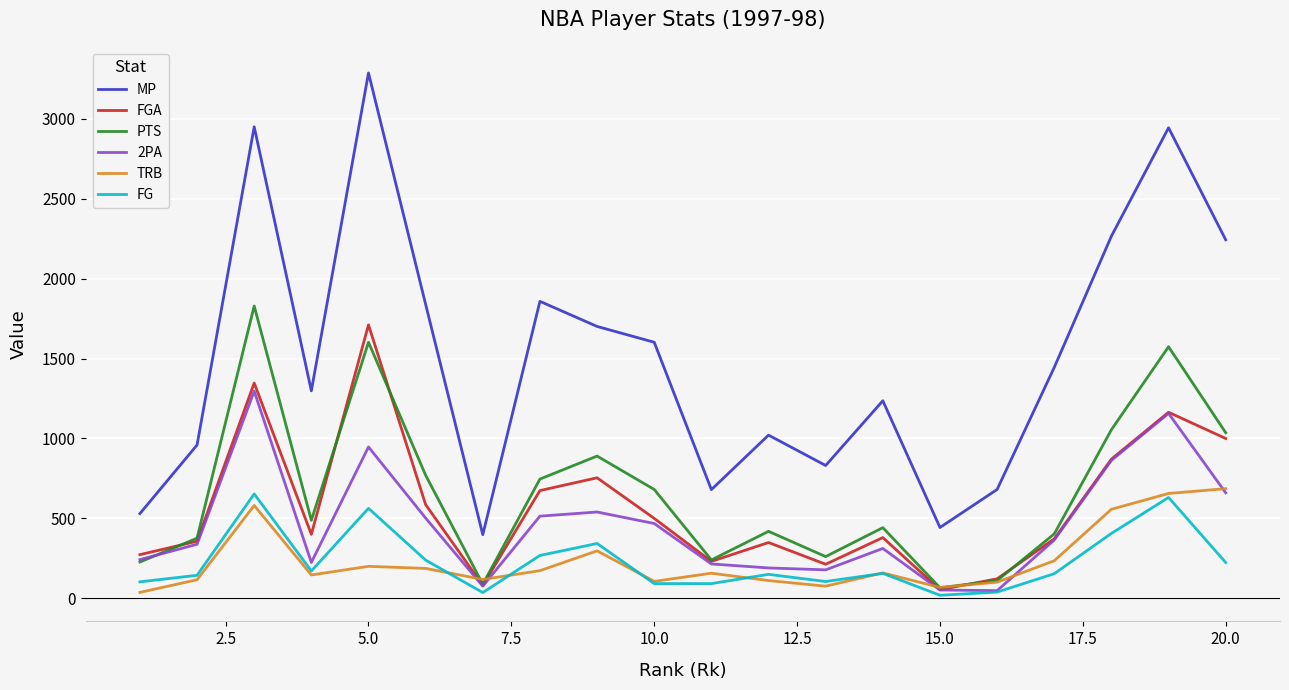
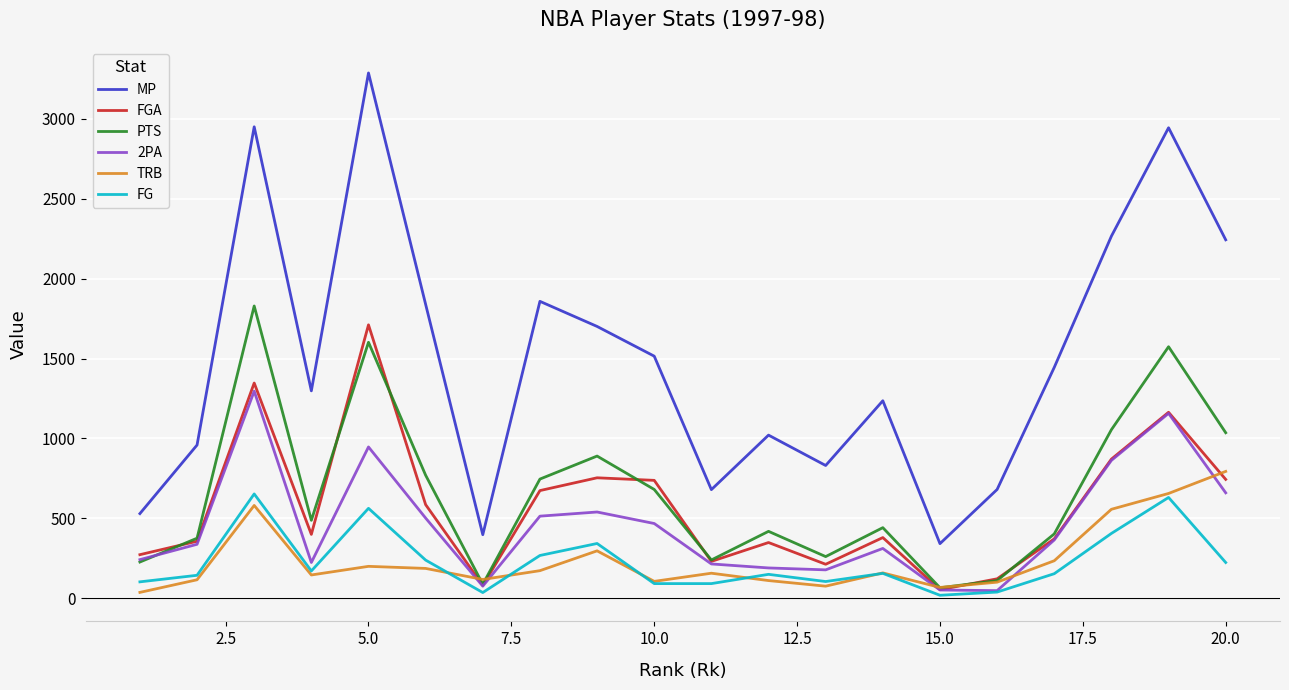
  {
    "MP": {
      "5.0": 3290,
-     "10.0": 1600,
-     "15.0": 440,
+     "10.0": 1520,
+     "15.0": 340,
      "20.0": 2240
    },
    "FGA": {
      "5.0": 1710,
-     "10.0": 500,
-     "20.0": 1000
+     "10.0": 740,
+     "20.0": 740
    },
    "PTS": {
      "5.0": 1600,
      "10.0": 680,
      "20.0": 1040
    },
    "2PA": {
      "5.0": 950,
      "10.0": 470,
      "20.0": 660
    },
    "TRB": {
      "5.0": 200,
-     "20.0": 690
+     "20.0": 790
    },
    "FG": {
      "5.0": 560,
      "15.0": 20,
      "20.0": 220
    }
  }
